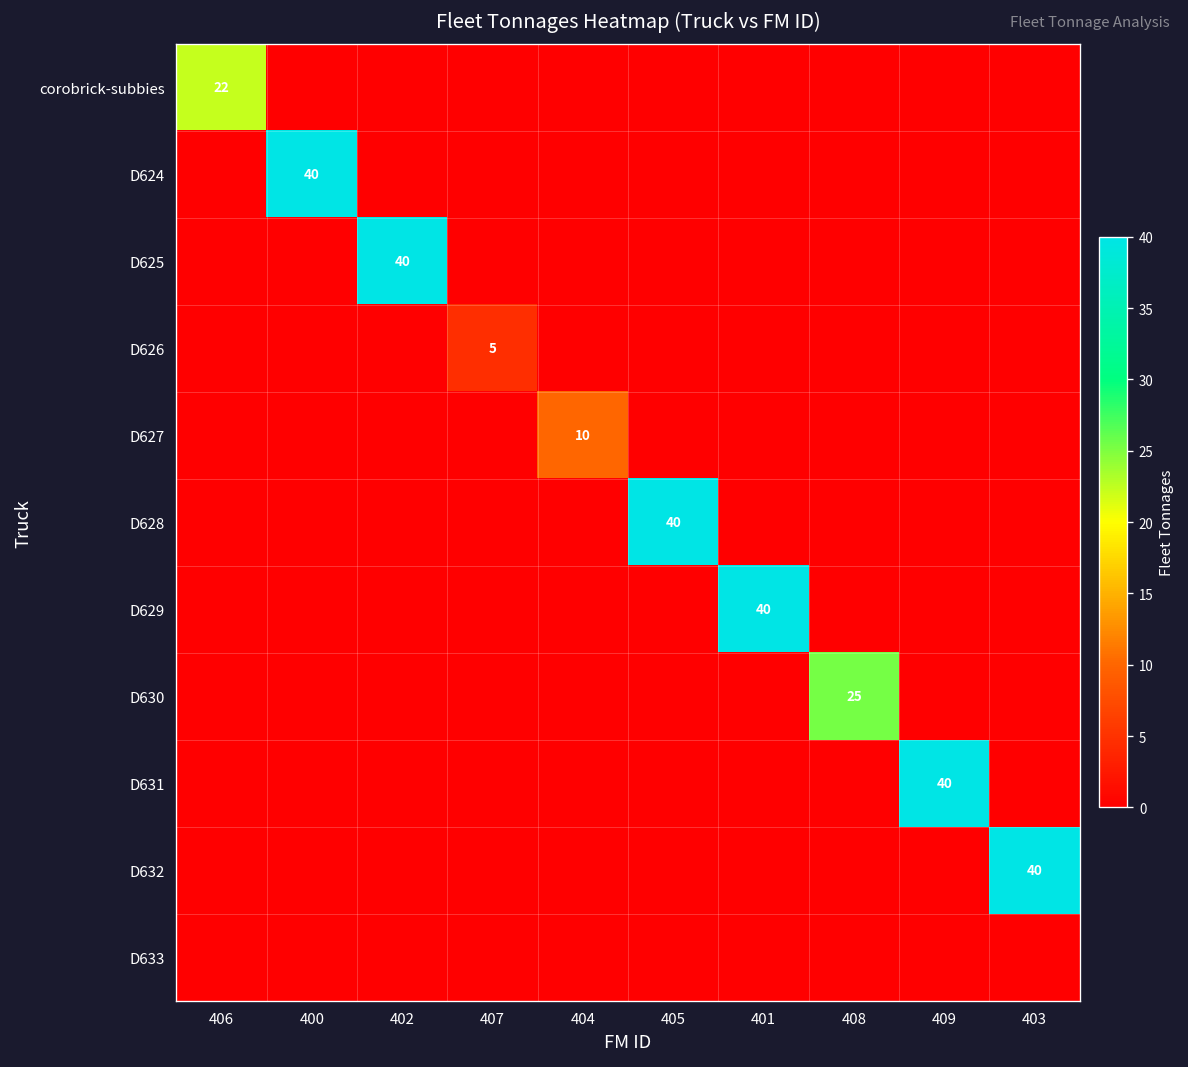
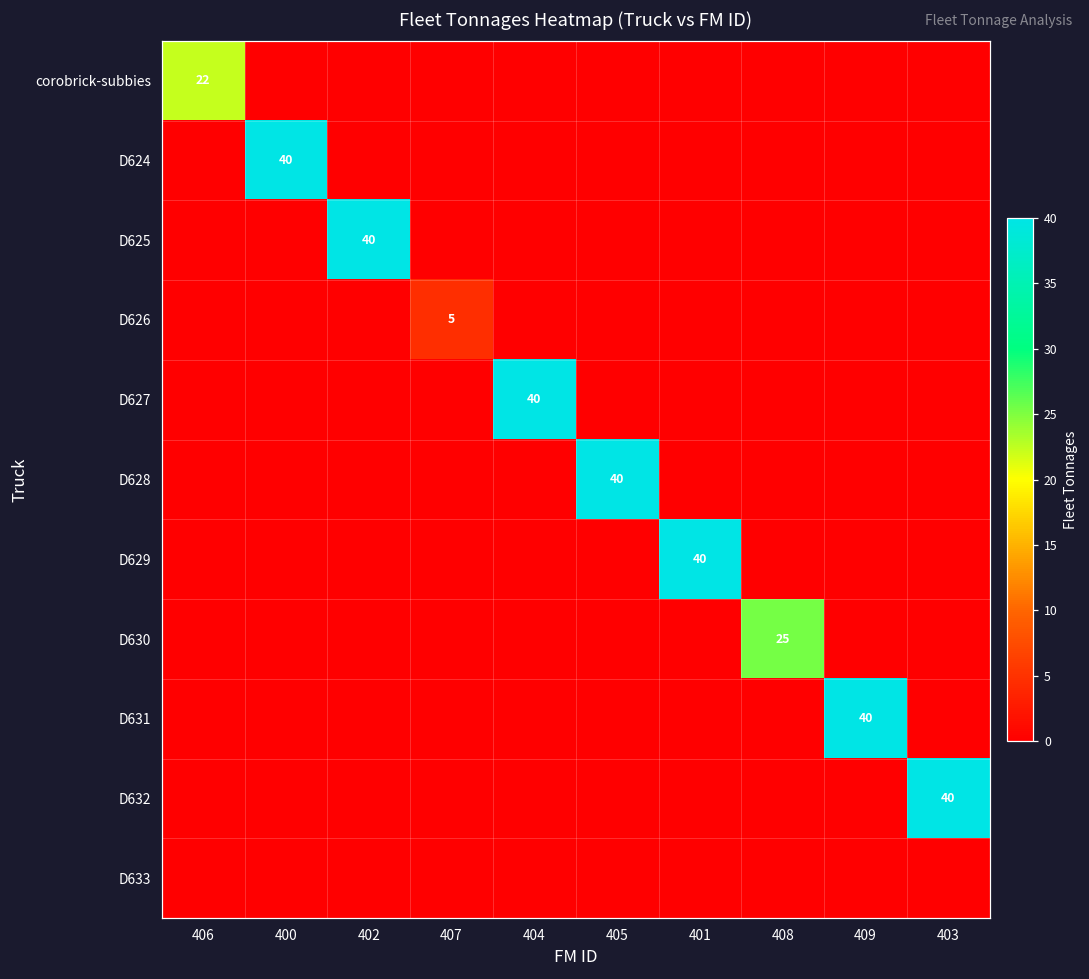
  {
    "corobrick-subbies": {
      "406": 22
    },
    "D624": {
      "400": 40
    },
    "D625": {
      "402": 40
    },
    "D626": {
      "407": 5
    },
    "D627": {
-     "404": 10
+     "404": 40
    },
    "D628": {
      "405": 40
    },
    "D629": {
      "401": 40
    },
    "D630": {
      "408": 25
    },
    "D631": {
      "409": 40
    },
    "D632": {
      "403": 40
    }
  }
